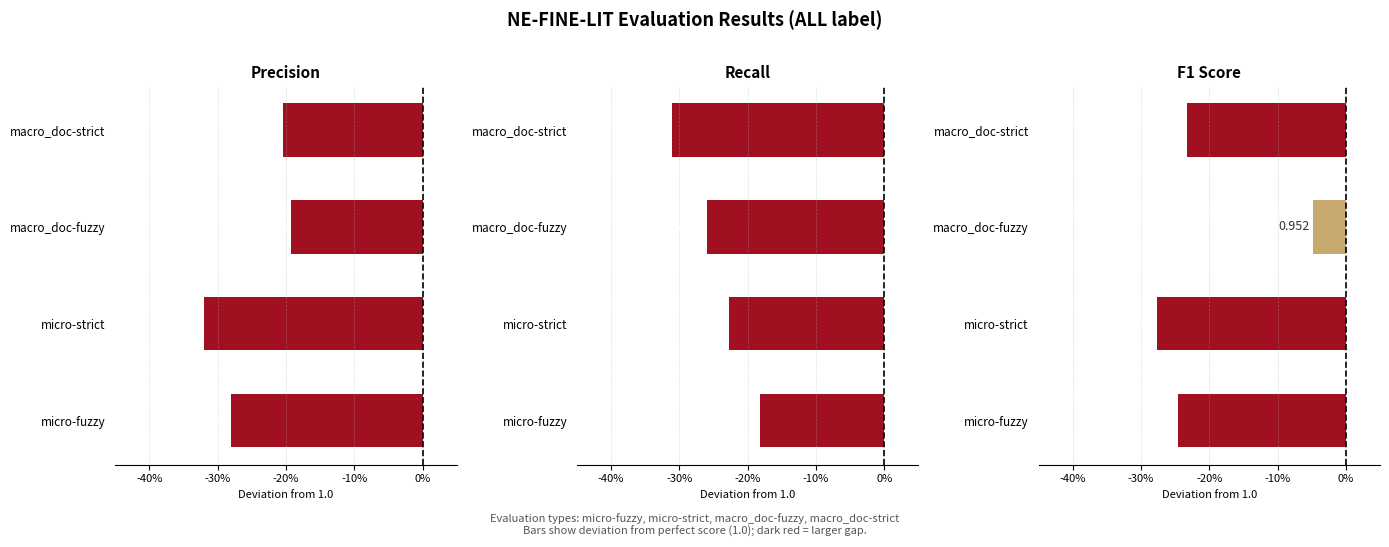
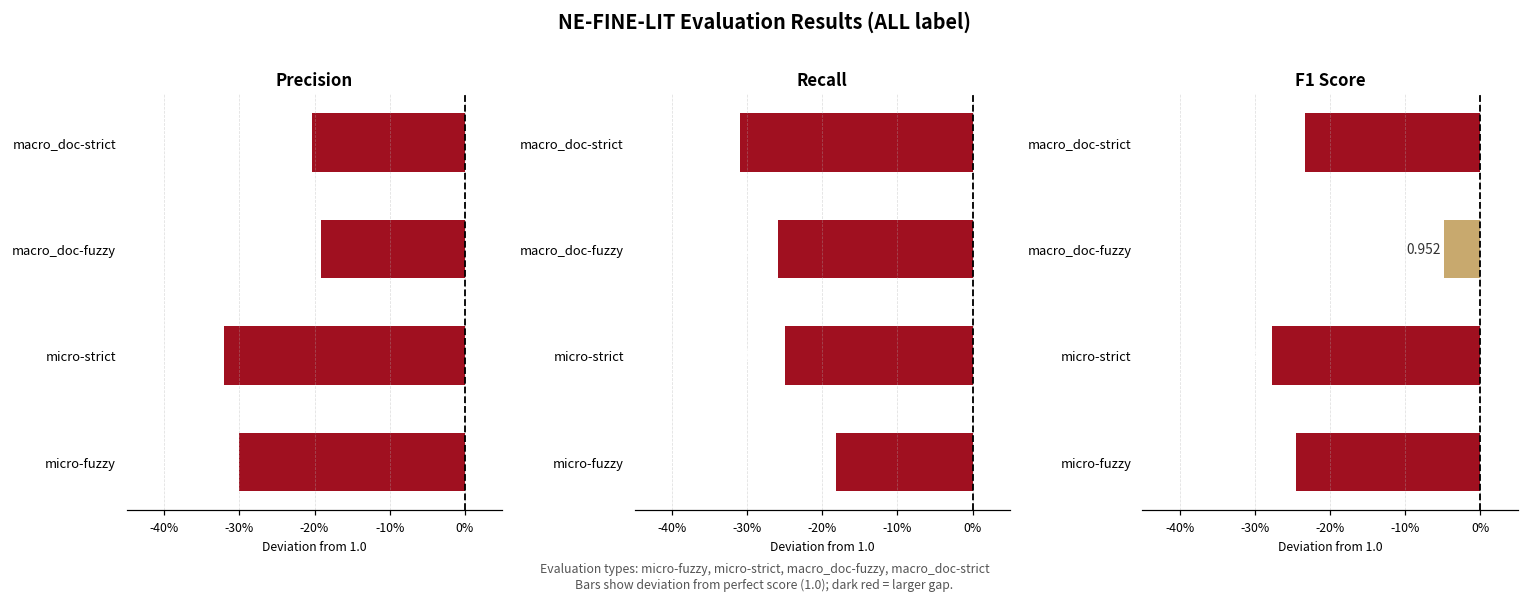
  {
    "Precision": {
      "macro_doc-strict": "-20%",
      "macro_doc-fuzzy": "-19%",
      "micro-strict": "-32%",
-     "micro-fuzzy": "-28%"
+     "micro-fuzzy": "-30%"
    },
    "Recall": {
      "macro_doc-strict": "-31%",
      "macro_doc-fuzzy": "-26%",
-     "micro-strict": "-23%",
+     "micro-strict": "-25%",
      "micro-fuzzy": "-18%"
    },
    "F1 Score": {
      "macro_doc-strict": "-23%",
      "micro-strict": "-28%",
      "micro-fuzzy": "-25%"
    }
  }
